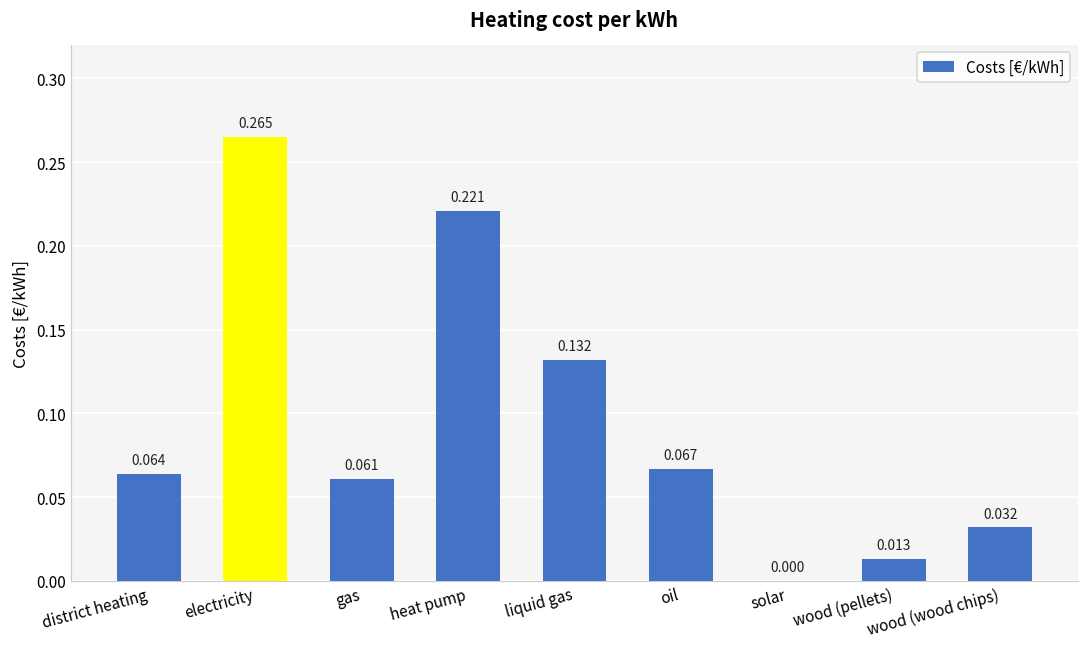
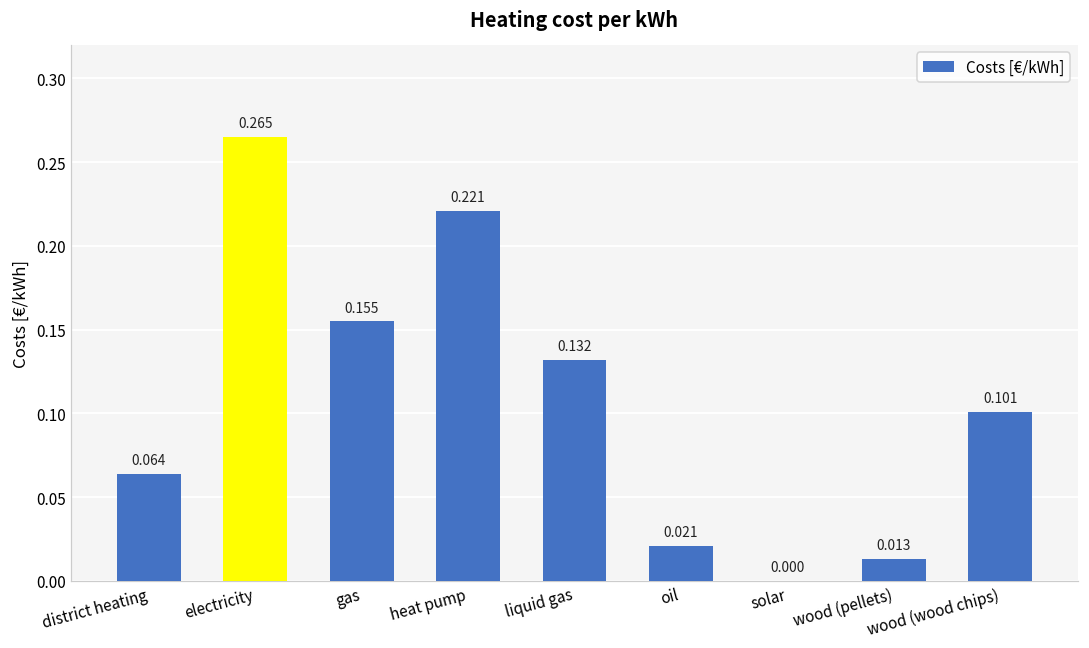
  {
    "district heating": 0.064,
    "electricity": 0.265,
-   "gas": 0.061,
+   "gas": 0.155,
    "heat pump": 0.221,
    "liquid gas": 0.132,
-   "oil": 0.067,
+   "oil": 0.021,
    "solar": 0.000,
    "wood (pellets)": 0.013,
-   "wood (wood chips)": 0.032
+   "wood (wood chips)": 0.101
  }
